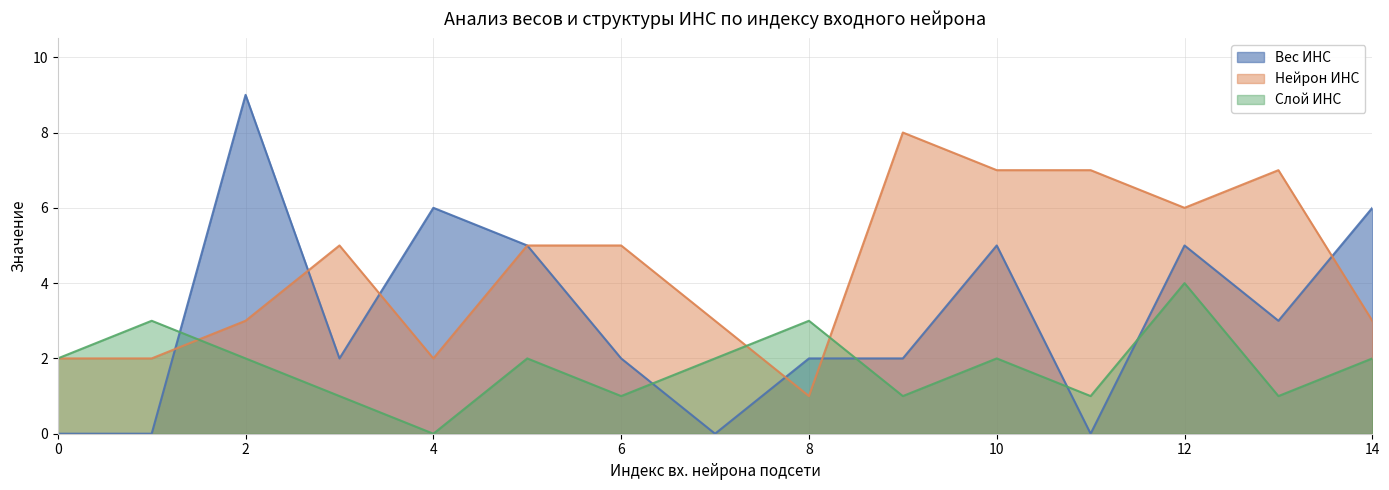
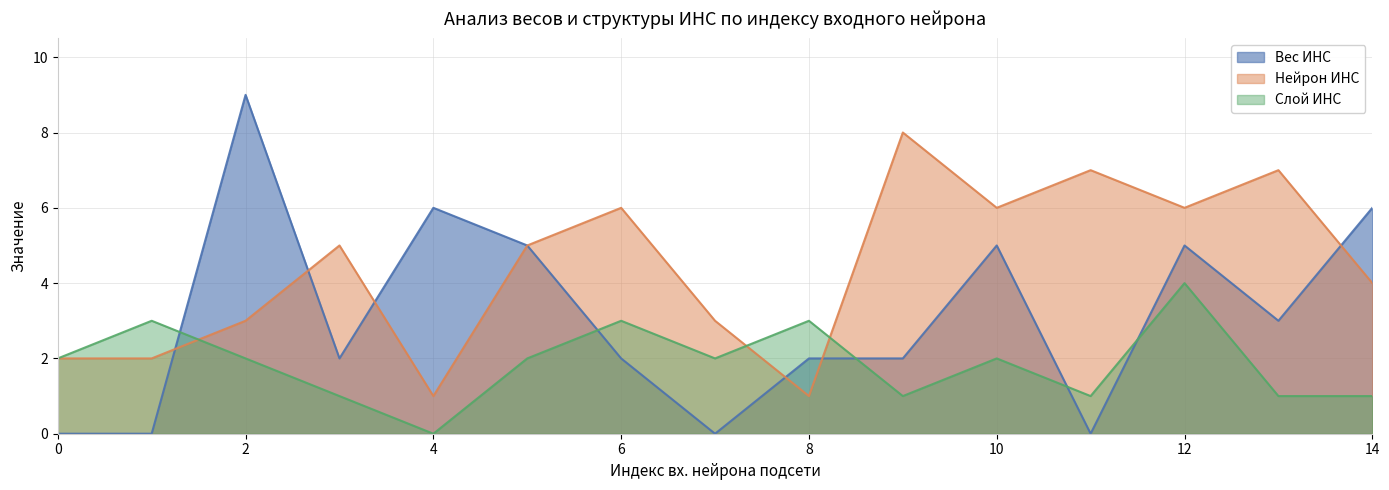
  {
    "Вес ИНС": {
      "0": 0,
      "2": 9,
      "4": 6,
      "6": 2,
      "8": 2,
      "10": 5,
      "12": 5,
      "14": 6
    },
    "Нейрон ИНС": {
      "2": 3,
-     "4": 2,
-     "6": 5,
+     "4": 1,
+     "6": 6,
      "8": 1,
-     "10": 7,
+     "10": 6,
      "12": 6,
-     "14": 3
+     "14": 4
    },
    "Слой ИНС": {
      "2": 2,
      "4": 0,
-     "6": 1,
+     "6": 3,
      "8": 3,
      "10": 2,
      "12": 4,
-     "14": 2
+     "14": 1
    }
  }
